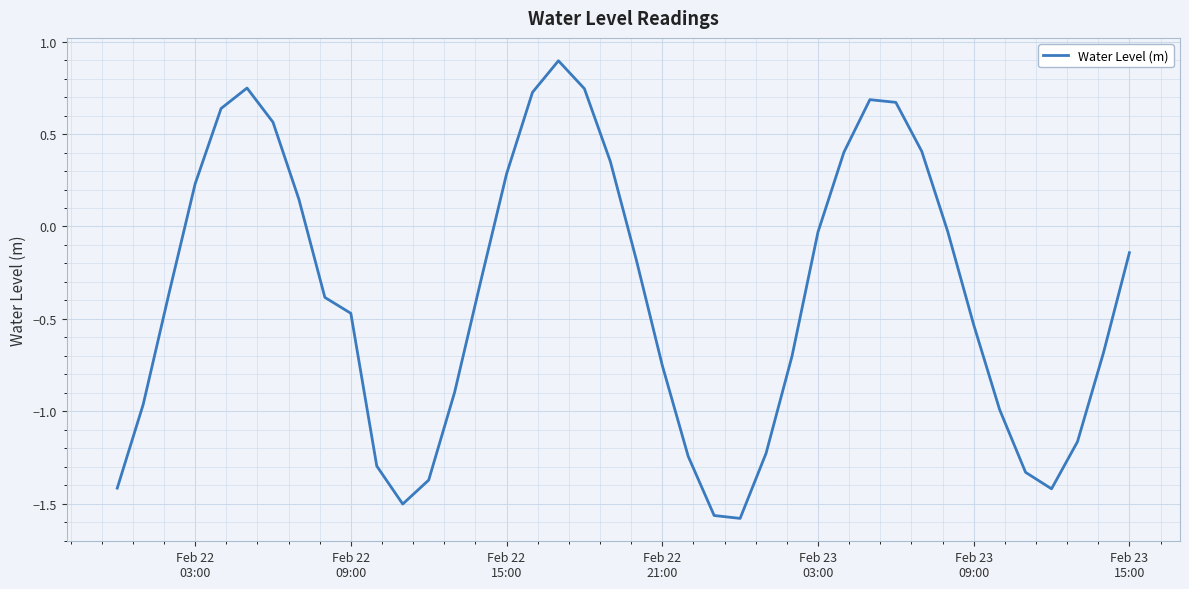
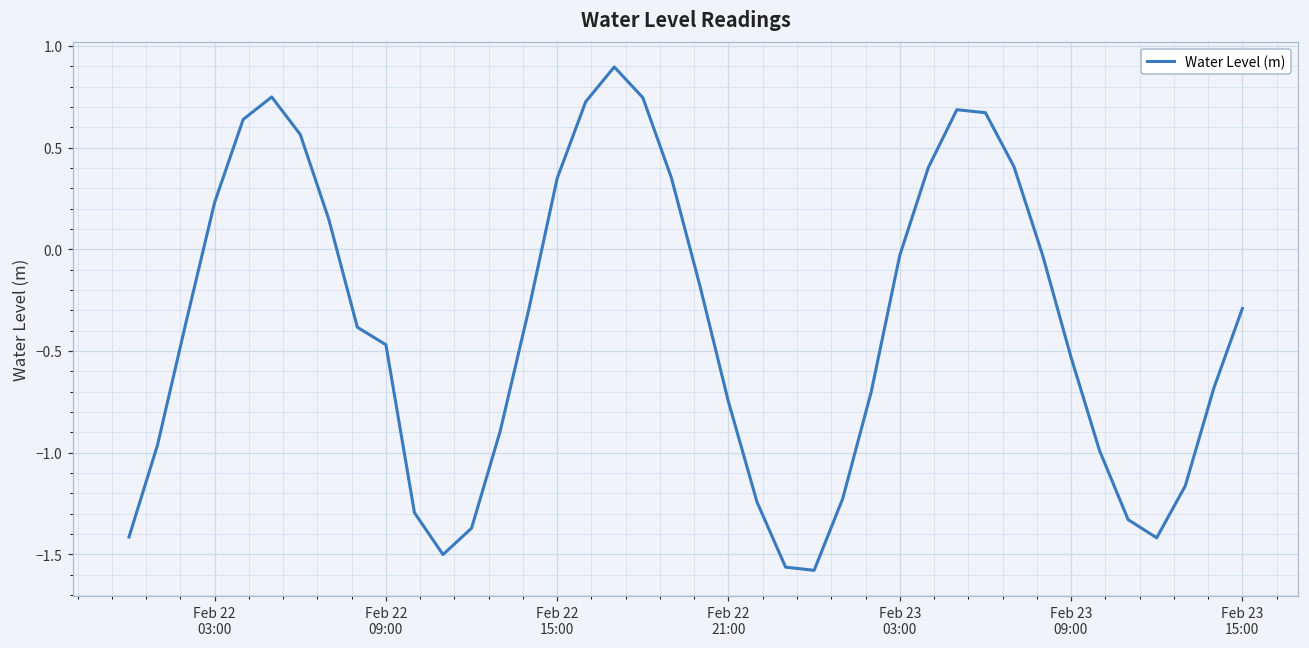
  {
    "Feb 22 03:00": 0.23,
    "Feb 22 09:00": -0.47,
-   "Feb 22 15:00": 0.28,
+   "Feb 22 15:00": 0.35,
    "Feb 22 21:00": -0.75,
    "Feb 23 03:00": -0.03,
    "Feb 23 09:00": -0.53,
-   "Feb 23 15:00": -0.14
+   "Feb 23 15:00": -0.29
  }
